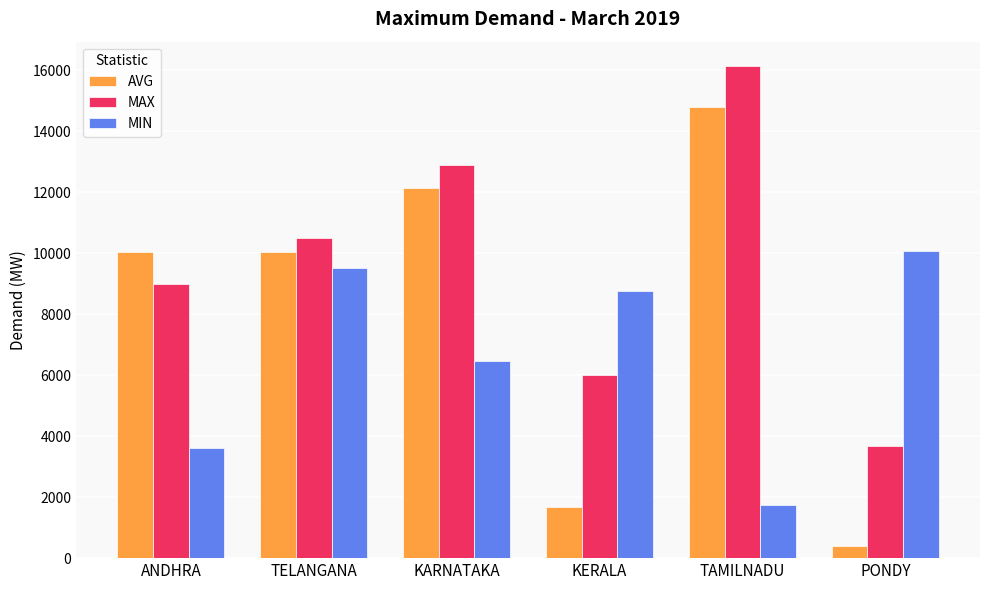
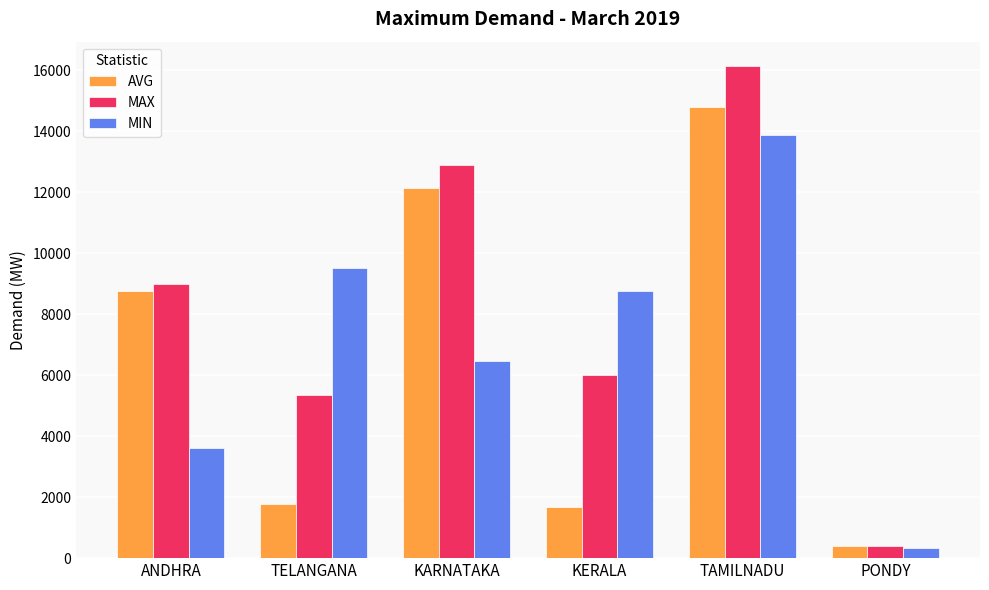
  {
    "AVG": {
-     "ANDHRA": 10000,
-     "TELANGANA": 10100,
+     "ANDHRA": 8800,
+     "TELANGANA": 1800,
      "KARNATAKA": 12100,
      "KERALA": 1700,
      "TAMILNADU": 14800,
      "PONDY": 400
    },
    "MAX": {
      "ANDHRA": 9000,
-     "TELANGANA": 10500,
+     "TELANGANA": 5400,
      "KARNATAKA": 12900,
      "KERALA": 6000,
      "TAMILNADU": 16100,
-     "PONDY": 3700
+     "PONDY": 400
    },
    "MIN": {
      "ANDHRA": 3600,
      "TELANGANA": 9500,
      "KARNATAKA": 6500,
      "KERALA": 8800,
-     "TAMILNADU": 1700,
-     "PONDY": 10100
+     "TAMILNADU": 13900,
+     "PONDY": 300
    }
  }
